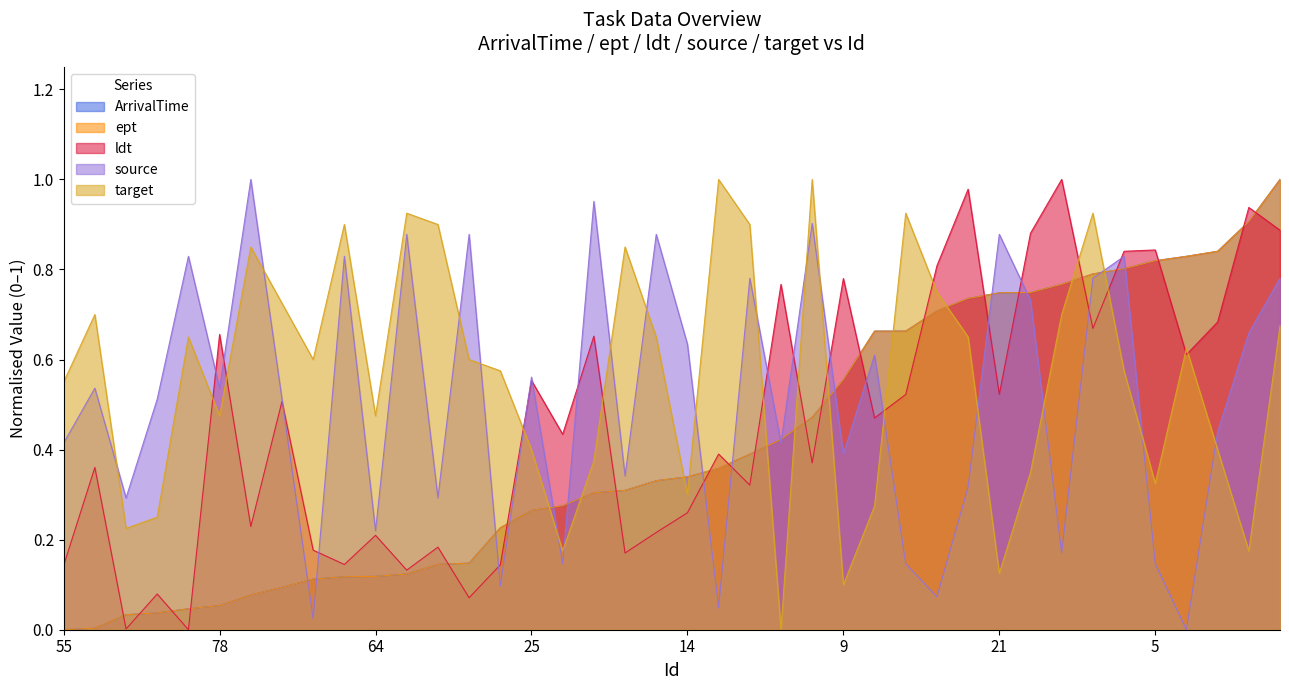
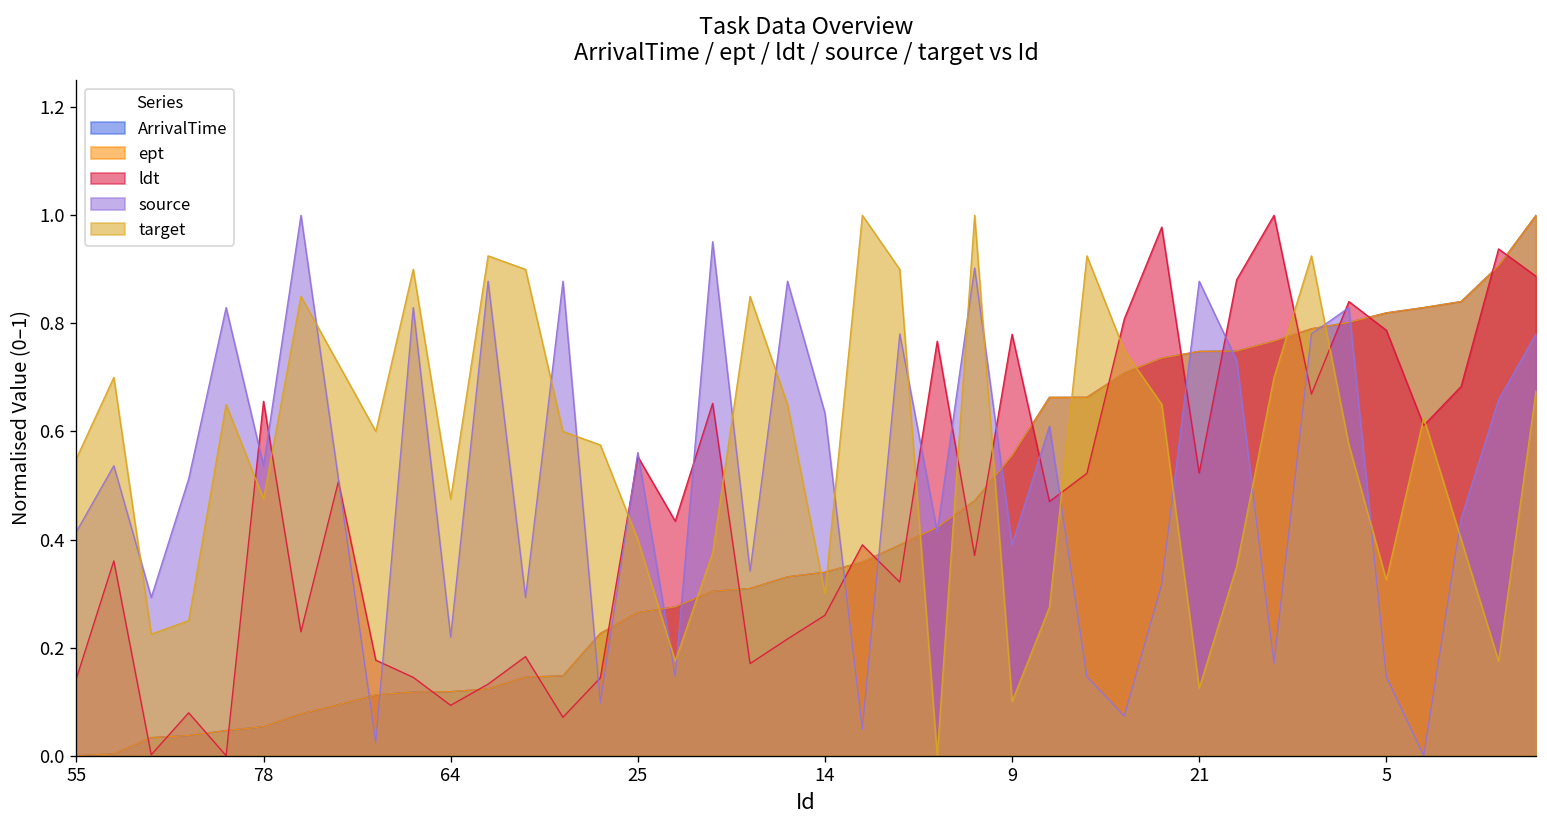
  {
    "ldt": {
      "55": 0.14,
      "78": 0.66,
-     "64": 0.21,
+     "64": 0.09,
      "25": 0.55,
-     "5": 0.84
+     "5": 0.79
    },
    "source": {
      "55": 0.41,
      "78": 0.54,
      "64": 0.22,
      "25": 0.56,
      "5": 0.15
    }
  }
